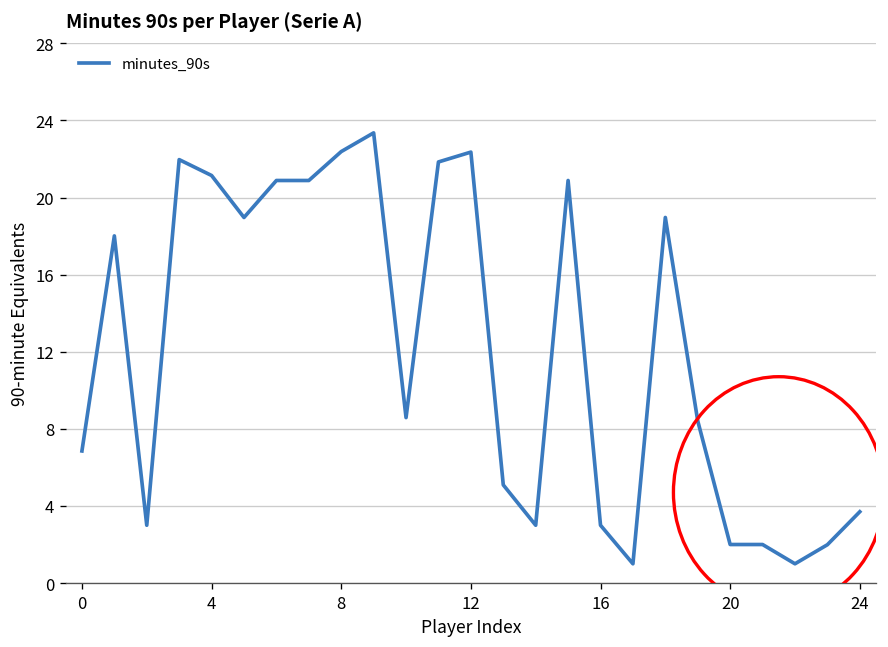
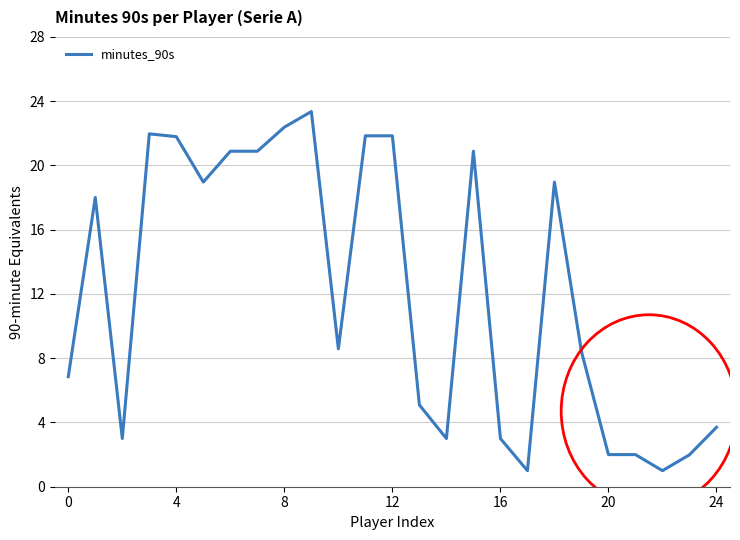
  {
    "0": 6.9,
-   "4": 21.1,
+   "4": 21.8,
    "8": 22.4,
-   "12": 22.4,
+   "12": 21.8,
    "16": 3.0,
    "20": 2.0,
    "24": 3.7
  }
